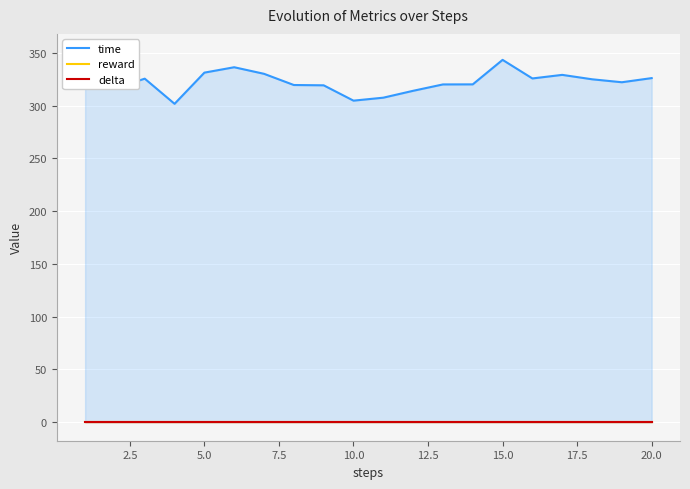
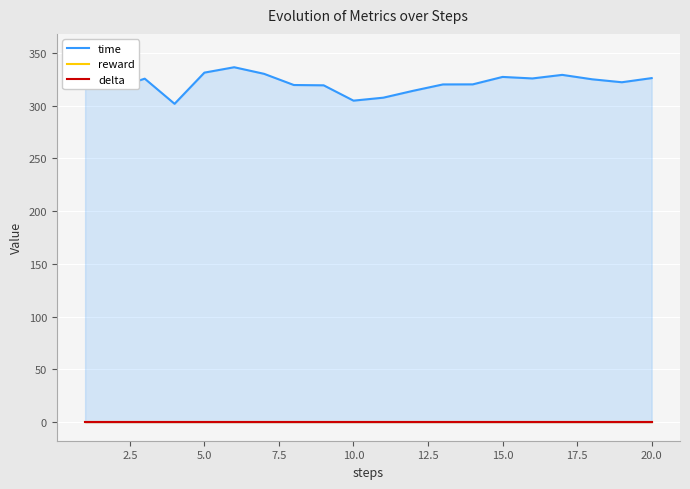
  {
    "time": {
      "5.0": 331,
      "10.0": 305,
-     "15.0": 343,
+     "15.0": 327,
      "20.0": 326
    },
    "delta": {
      "5.0": 0,
      "10.0": 0,
      "15.0": 0,
      "20.0": 0
    }
  }
